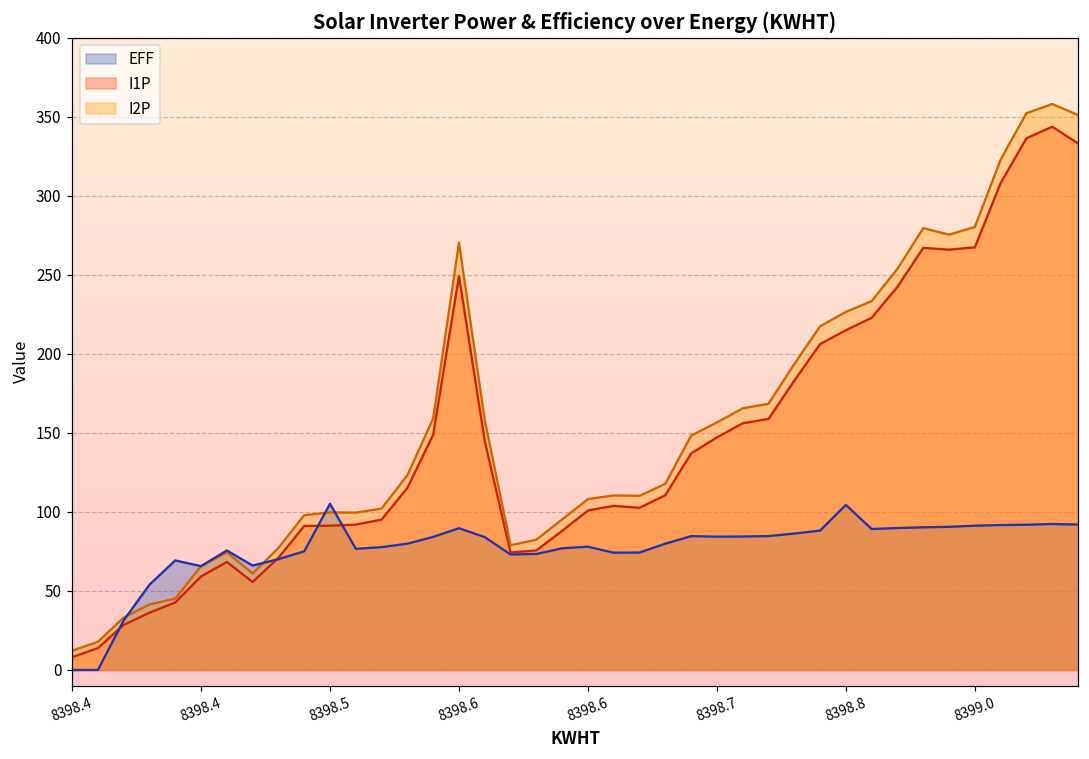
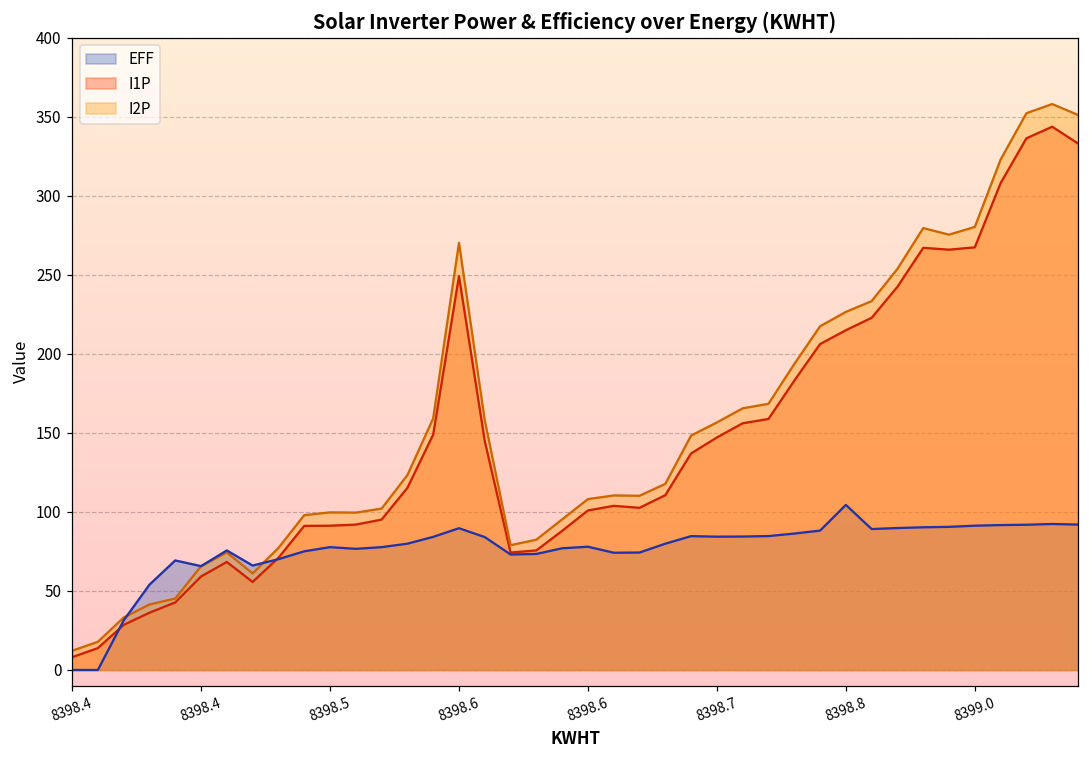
  {
    "EFF": {
-     "8398.5": 105,
+     "8398.5": 78,
      "8398.7": 84,
      "8398.8": 104,
      "8399.0": 91
    }
  }
